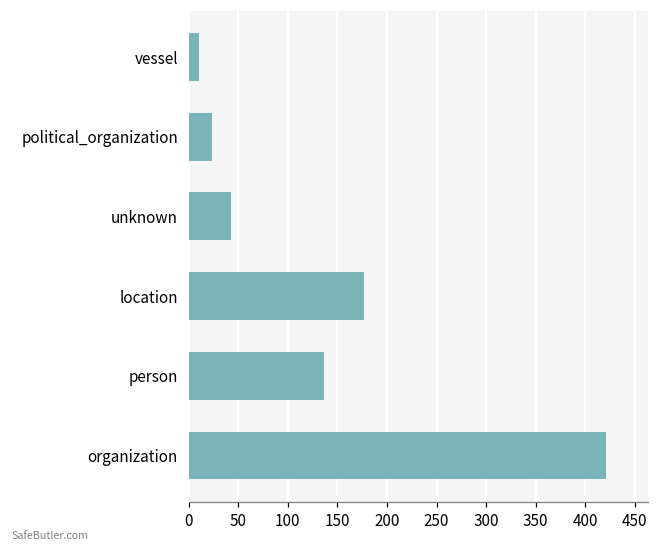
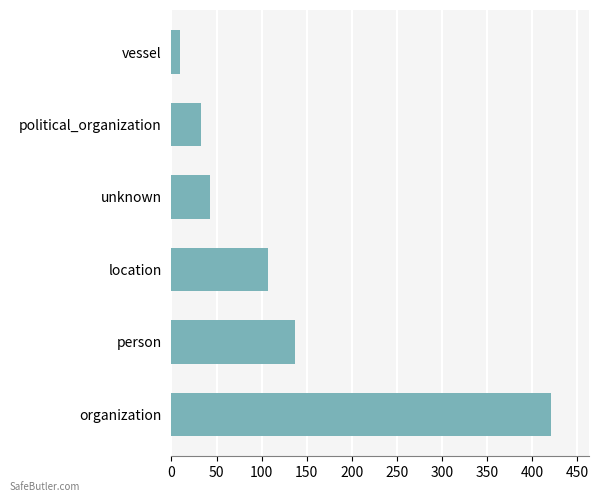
  {
    "vessel": 10,
-   "political_organization": 20,
+   "political_organization": 30,
    "unknown": 40,
-   "location": 180,
+   "location": 110,
    "person": 140,
    "organization": 420
  }
